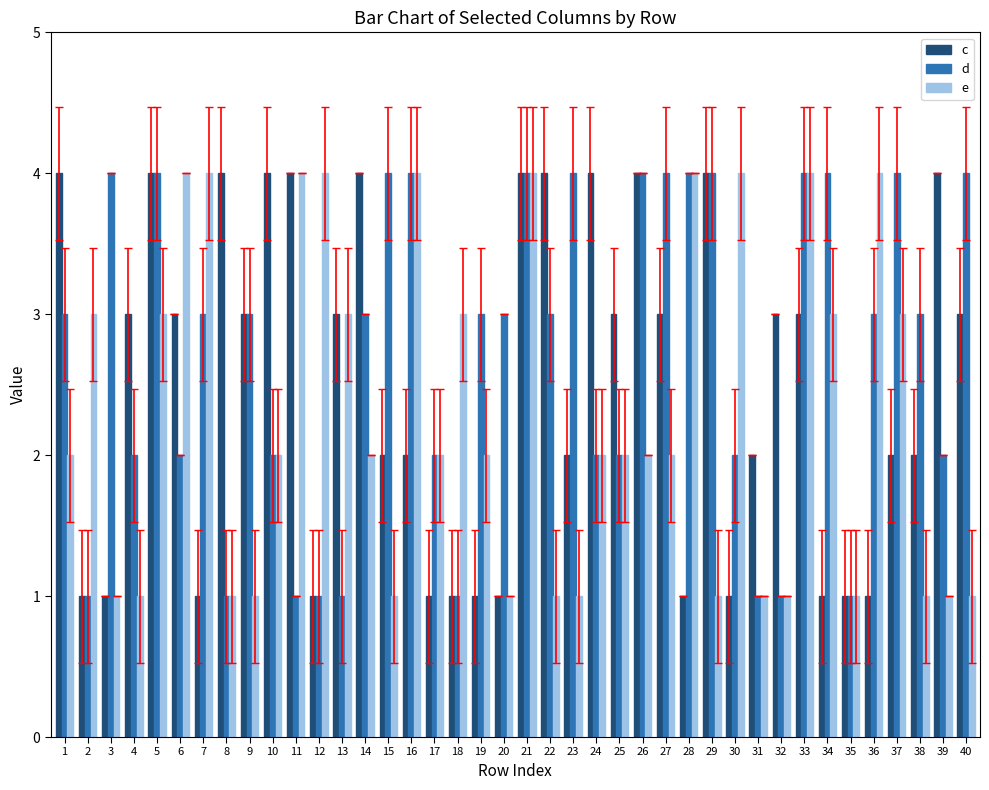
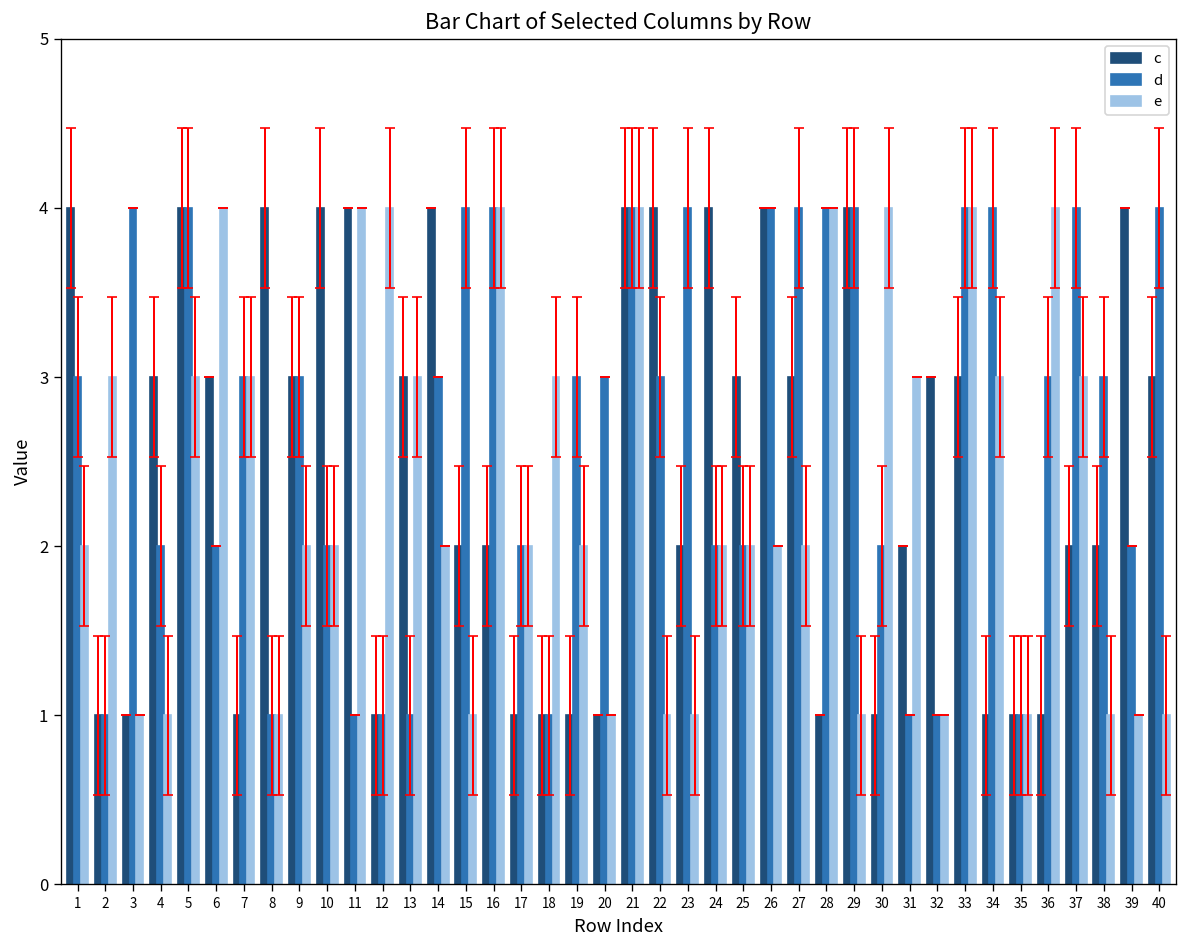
  {
    "c": {
      "1": 4,
      "2": 1,
      "3": 1,
      "4": 3,
      "5": 4,
      "6": 3,
      "7": 1,
      "8": 4,
      "9": 3,
      "10": 4,
      "11": 4,
      "12": 1,
      "13": 3,
      "14": 4,
      "15": 2,
      "16": 2,
      "17": 1,
      "18": 1,
      "19": 1,
      "20": 1,
      "21": 4,
      "22": 4,
      "23": 2,
      "24": 4,
      "25": 3,
      "26": 4,
      "27": 3,
      "28": 1,
      "29": 4,
      "30": 1,
      "31": 2,
      "32": 3,
      "33": 3,
      "34": 1,
      "35": 1,
      "36": 1,
      "37": 2,
      "38": 2,
      "39": 4,
      "40": 3
    },
    "e": {
      "1": 2,
      "2": 3,
      "3": 1,
      "4": 1,
      "5": 3,
      "6": 4,
-     "7": 4,
+     "7": 3,
      "8": 1,
-     "9": 1,
+     "9": 2,
      "10": 2,
      "11": 4,
      "12": 4,
      "13": 3,
      "14": 2,
      "15": 1,
      "16": 4,
      "17": 2,
      "18": 3,
      "19": 2,
      "20": 1,
      "21": 4,
      "22": 1,
      "23": 1,
      "24": 2,
      "25": 2,
      "26": 2,
      "27": 2,
      "28": 4,
      "29": 1,
      "30": 4,
-     "31": 1,
+     "31": 3,
      "32": 1,
      "33": 4,
      "34": 3,
      "35": 1,
      "36": 4,
      "37": 3,
      "38": 1,
      "39": 1,
      "40": 1
    }
  }
